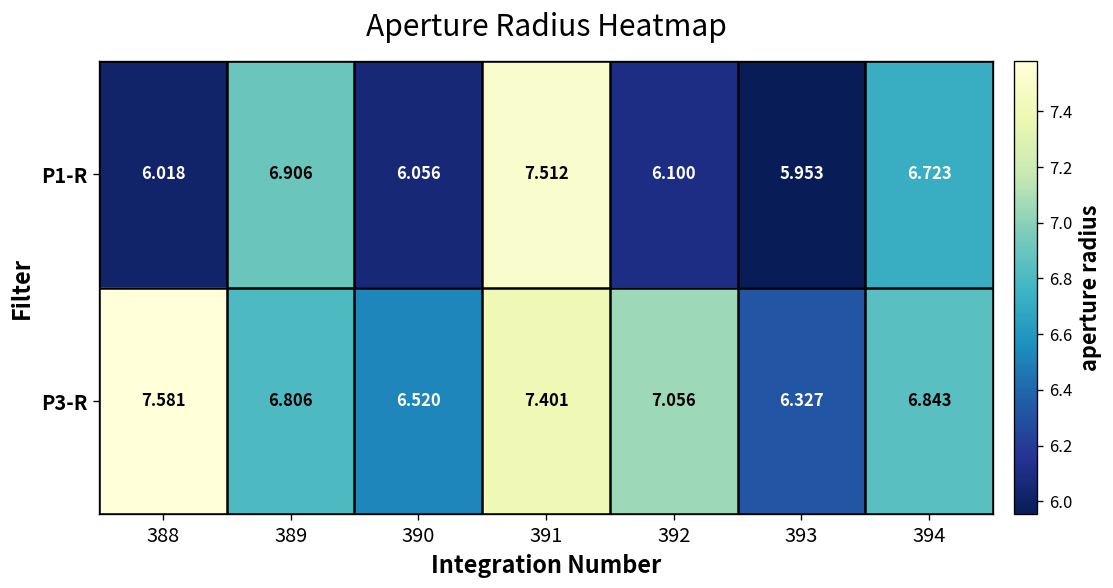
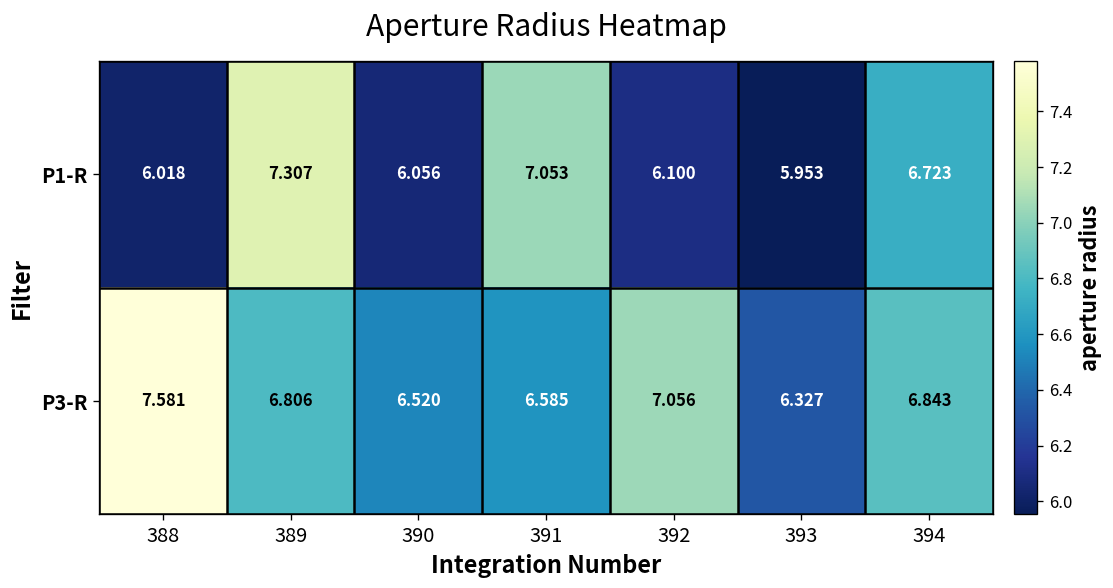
  {
    "P1-R": {
      "388": 6.018,
-     "389": 6.906,
+     "389": 7.307,
      "390": 6.056,
-     "391": 7.512,
+     "391": 7.053,
      "392": 6.100,
      "393": 5.953,
      "394": 6.723
    },
    "P3-R": {
      "388": 7.581,
      "389": 6.806,
      "390": 6.520,
-     "391": 7.401,
+     "391": 6.585,
      "392": 7.056,
      "393": 6.327,
      "394": 6.843
    }
  }
